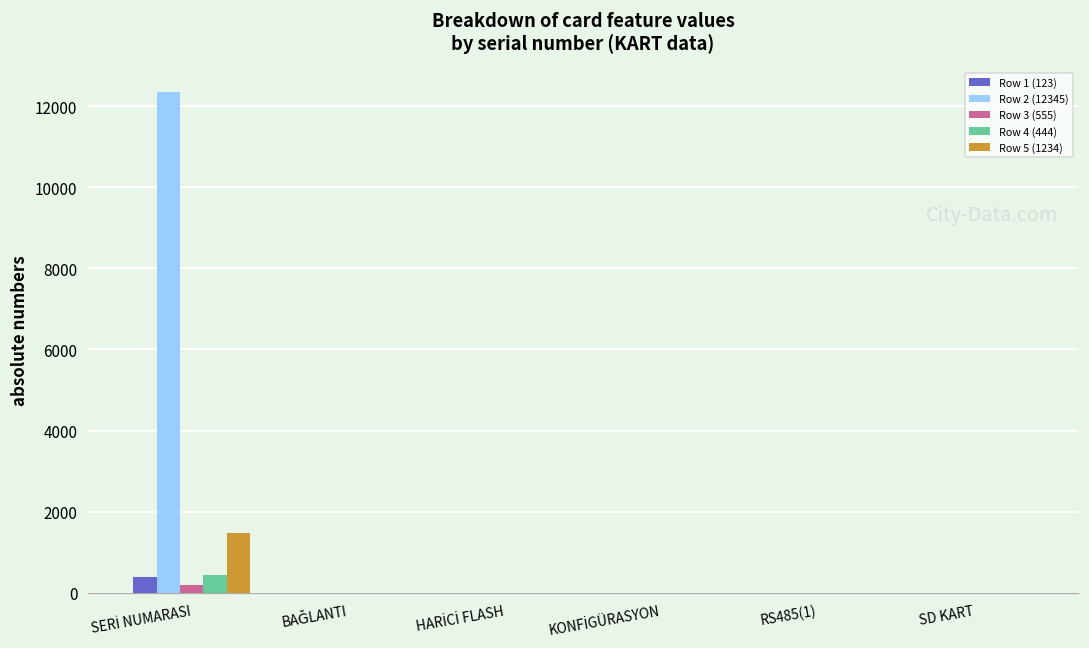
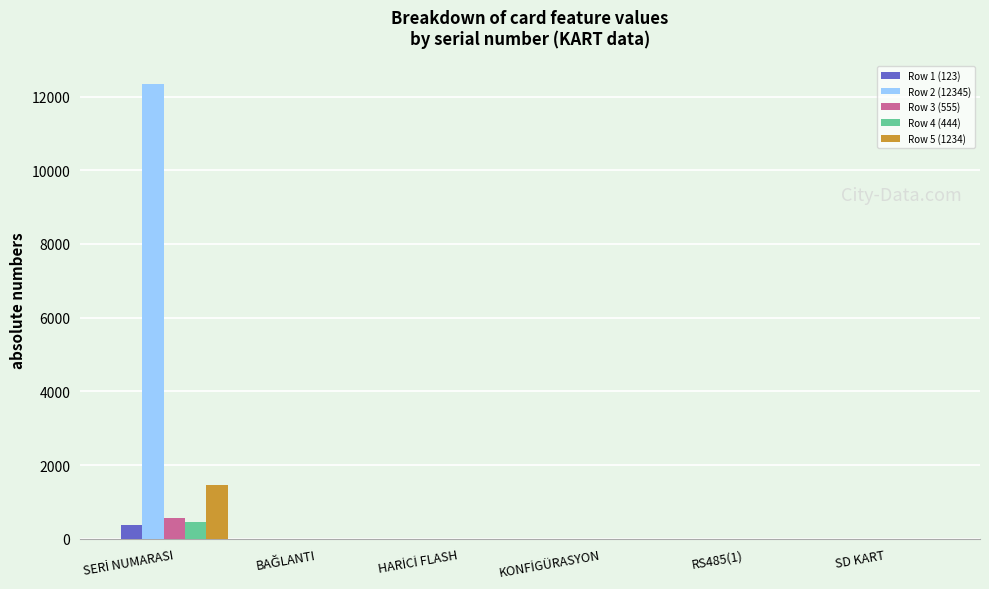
  {
    "Row 1 (123)": {
      "SERİ NUMARASI": 400,
      "HARİCİ FLASH": 0,
      "KONFİGÜRASYON": 0,
      "RS485(1)": 0
    },
    "Row 2 (12345)": {
      "SERİ NUMARASI": 12300,
      "HARİCİ FLASH": 0
    },
    "Row 3 (555)": {
-     "SERİ NUMARASI": 200,
+     "SERİ NUMARASI": 600,
      "BAĞLANTI": 0,
      "KONFİGÜRASYON": 0,
      "RS485(1)": 0
    },
    "Row 4 (444)": {
      "SERİ NUMARASI": 400,
      "RS485(1)": 0
    },
    "Row 5 (1234)": {
      "SERİ NUMARASI": 1500,
      "KONFİGÜRASYON": 0,
      "RS485(1)": 0
    }
  }
